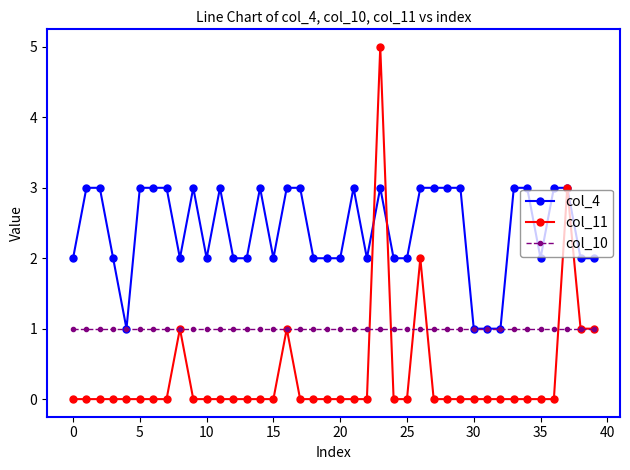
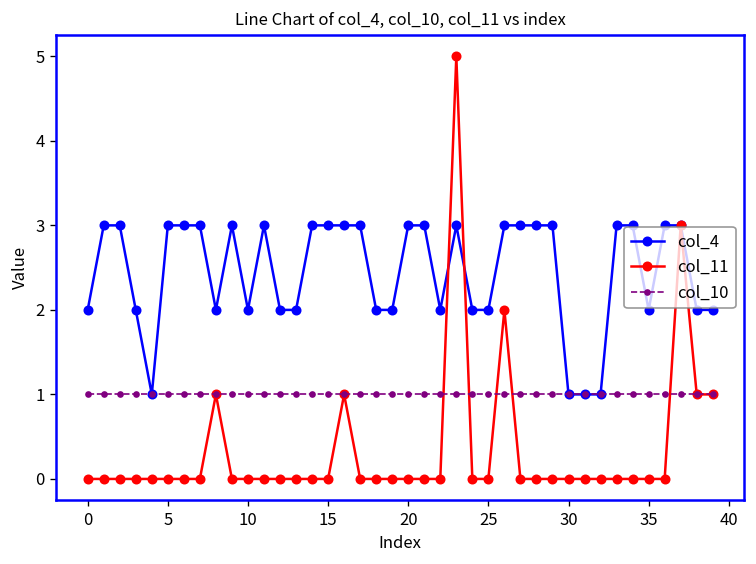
  {
    "col_4": {
      "0": 2,
      "5": 3,
      "10": 2,
-     "15": 2,
-     "20": 2,
+     "15": 3,
+     "20": 3,
      "25": 2,
      "35": 2
    },
    "col_11": {
      "0": 0,
      "5": 0,
      "10": 0,
      "15": 0,
      "20": 0,
      "25": 0,
      "30": 0,
      "35": 0
    },
    "col_10": {
      "0": 1,
      "5": 1,
      "10": 1,
      "15": 1,
      "20": 1,
      "25": 1,
      "35": 1
    }
  }
